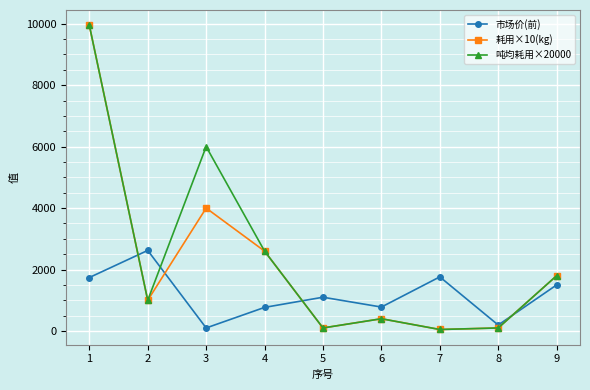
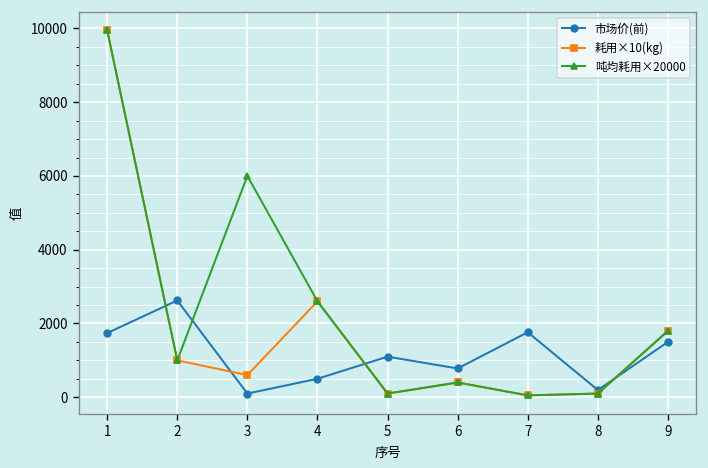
  {
    "市场价(前)": {
      "1": 1700,
      "2": 2600,
      "3": 100,
-     "4": 800,
+     "4": 500,
      "5": 1100,
      "6": 800,
      "7": 1800,
      "8": 200,
      "9": 1500
    },
    "耗用×10(kg)": {
-     "3": 4000
+     "3": 600
    },
    "吨均耗用×20000": {
      "3": 6000
    }
  }
